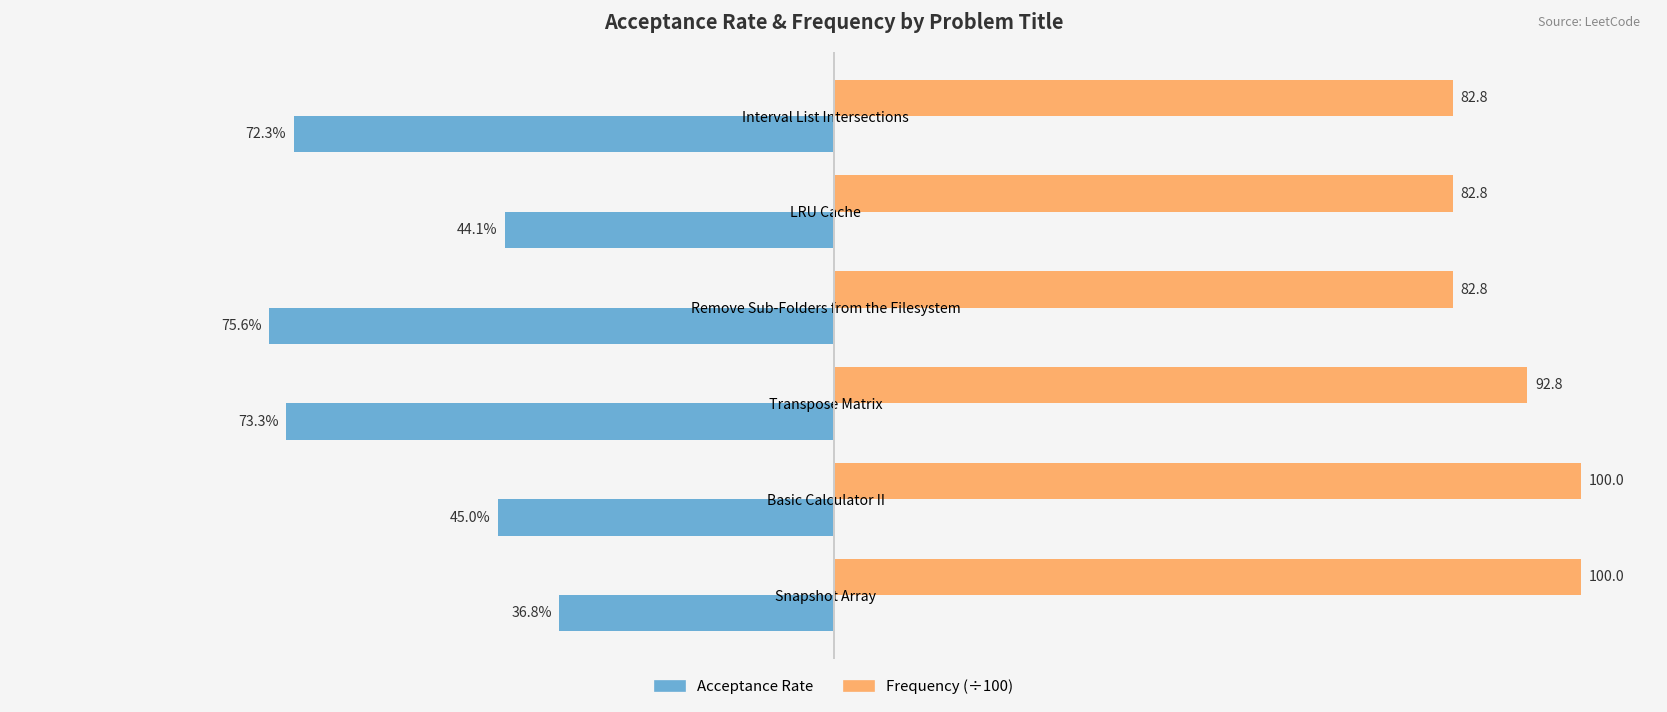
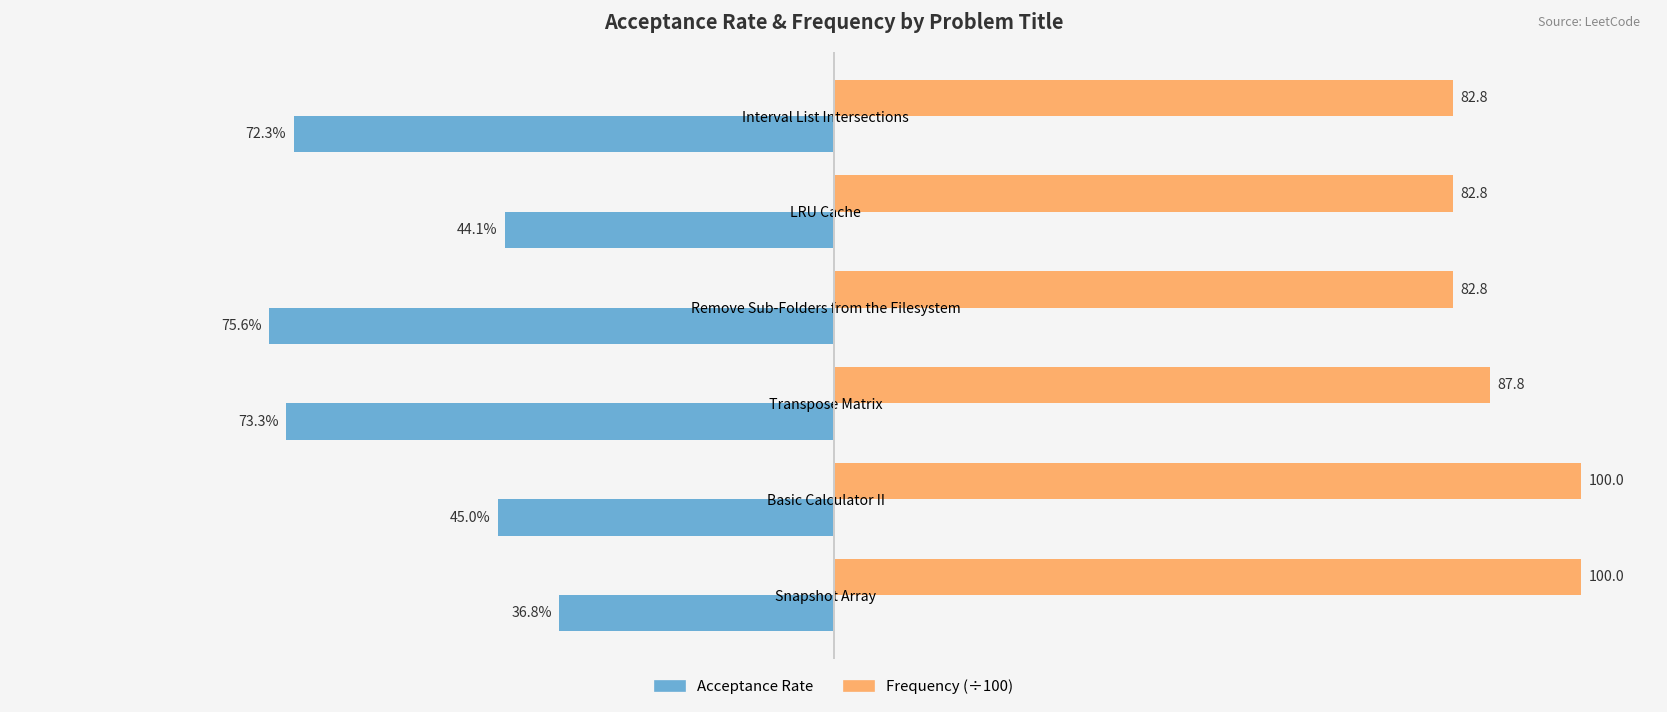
  {
    "Frequency (÷100)": {
-     "Transpose Matrix": 92.8
+     "Transpose Matrix": 87.8
    }
  }
